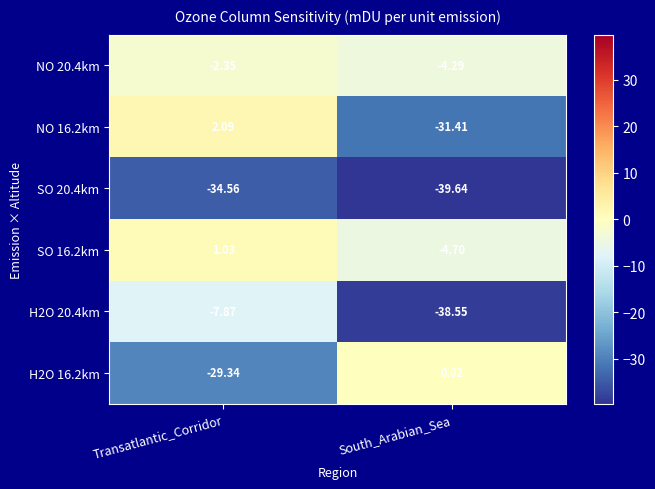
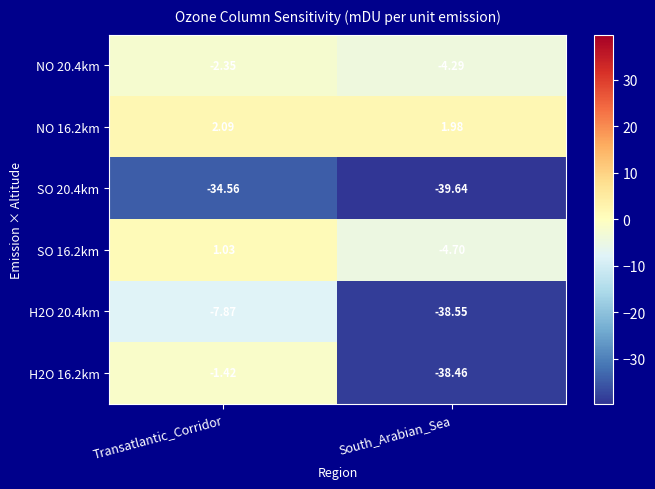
  {
    "NO 20.4km": {
      "Transatlantic_Corridor": -2.35
    },
    "NO 16.2km": {
      "Transatlantic_Corridor": 2.09,
-     "South_Arabian_Sea": -31.41
+     "South_Arabian_Sea": 1.98
    },
    "SO 20.4km": {
      "Transatlantic_Corridor": -34.56,
      "South_Arabian_Sea": -39.64
    },
    "SO 16.2km": {
      "Transatlantic_Corridor": 1.03
    },
    "H2O 20.4km": {
      "South_Arabian_Sea": -38.55
    },
    "H2O 16.2km": {
-     "Transatlantic_Corridor": -29.34,
-     "South_Arabian_Sea": 0.02
+     "Transatlantic_Corridor": -1.42,
+     "South_Arabian_Sea": -38.46
    }
  }
